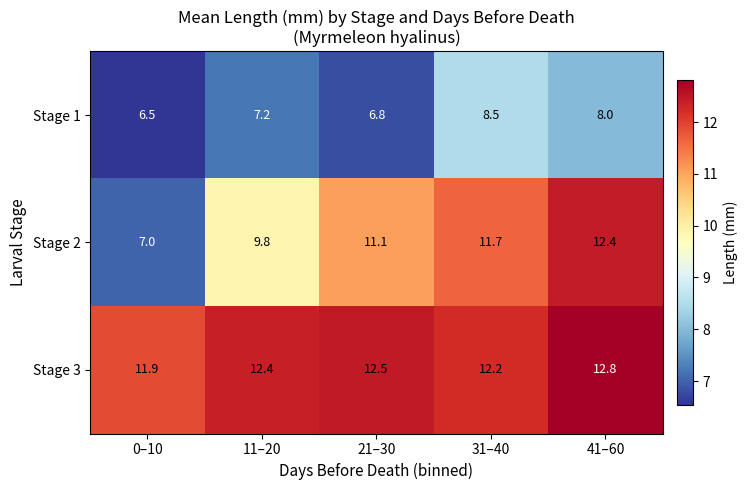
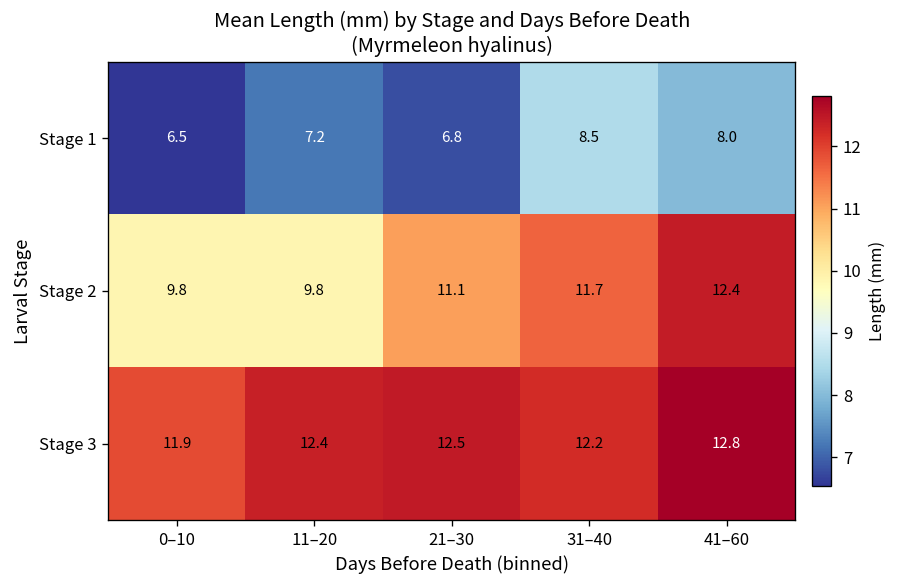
  {
    "Stage 1": {
      "0–10": 6.5,
      "11–20": 7.2,
      "21–30": 6.8,
      "31–40": 8.5,
      "41–60": 8.0
    },
    "Stage 2": {
-     "0–10": 7.0,
+     "0–10": 9.8,
      "11–20": 9.8,
      "21–30": 11.1,
      "31–40": 11.7,
      "41–60": 12.4
    },
    "Stage 3": {
      "0–10": 11.9,
      "11–20": 12.4,
      "21–30": 12.5,
      "31–40": 12.2,
      "41–60": 12.8
    }
  }
